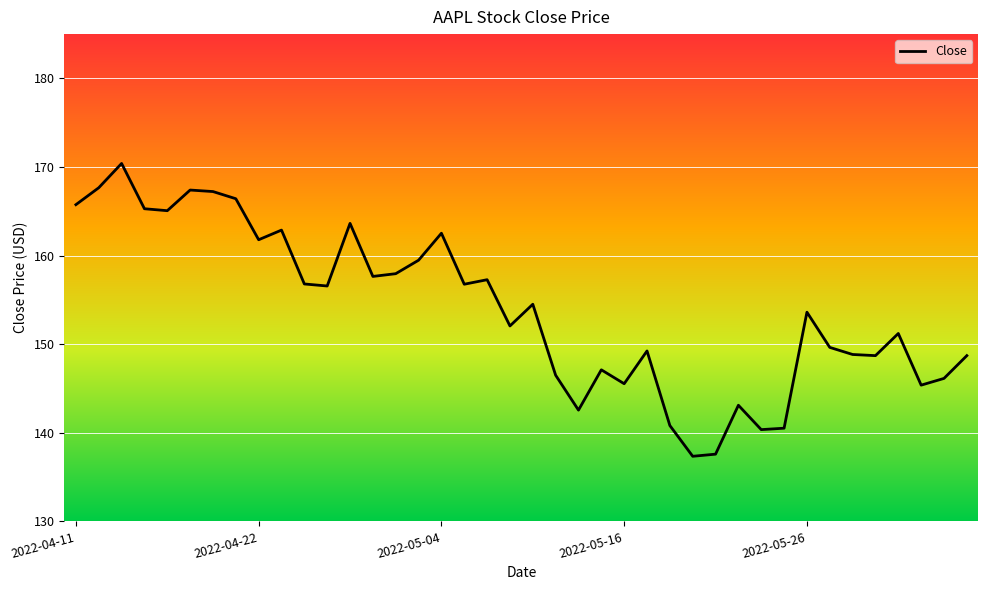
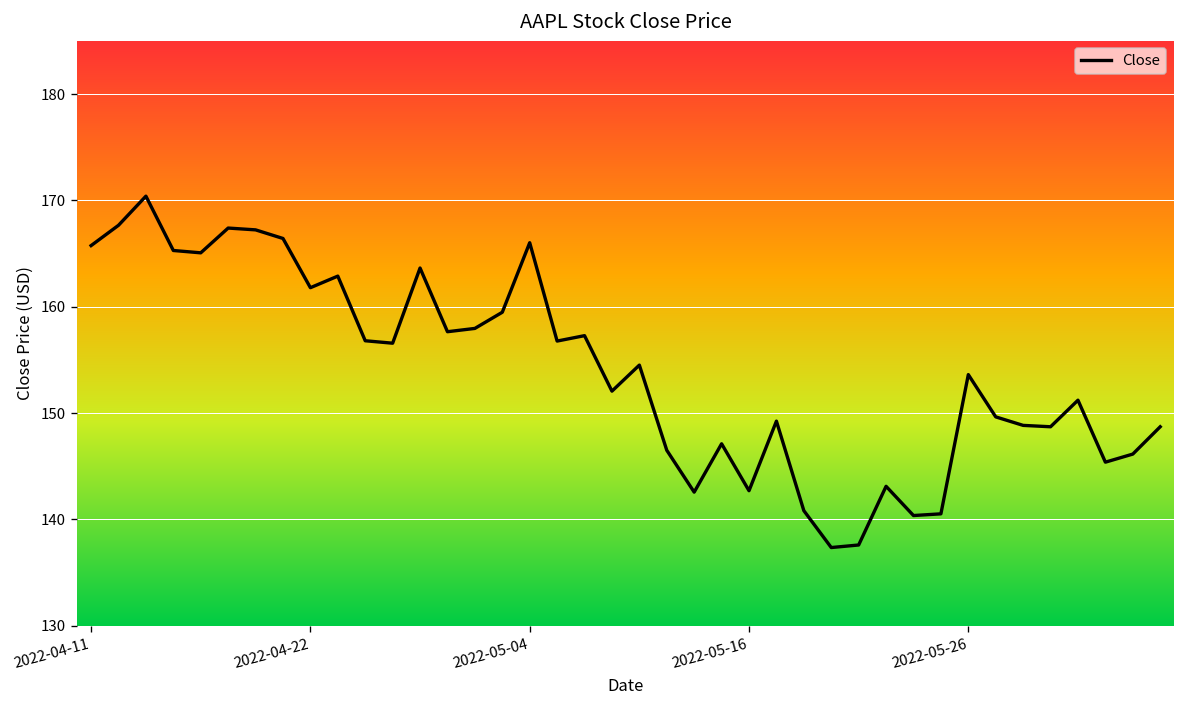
  {
    "2022-04-11": 166,
    "2022-04-22": 162,
-   "2022-05-04": 163,
-   "2022-05-16": 146,
+   "2022-05-04": 166,
+   "2022-05-16": 143,
    "2022-05-26": 154
  }
